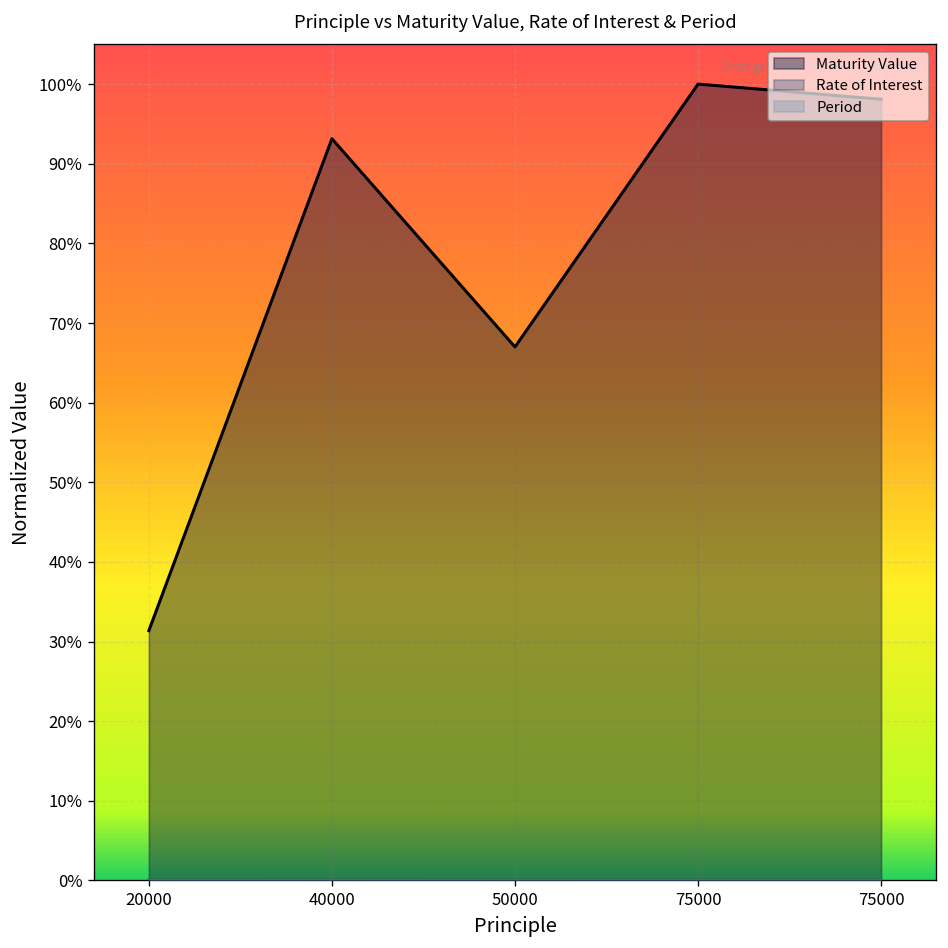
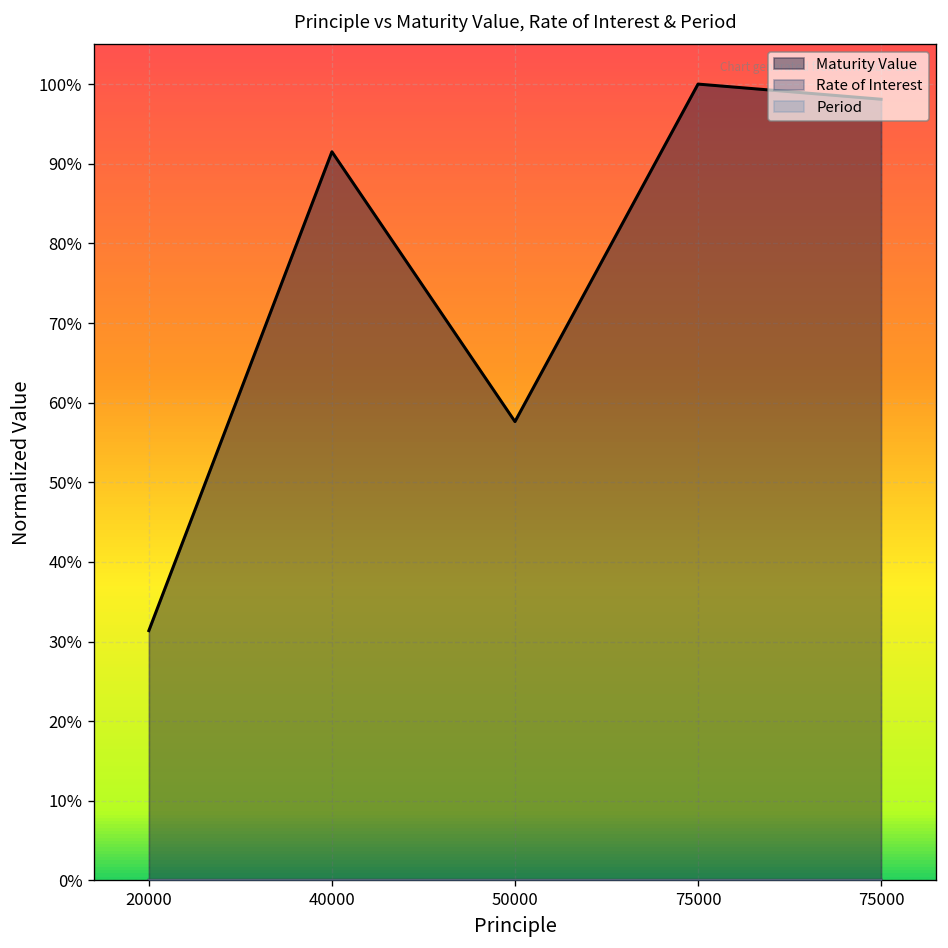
  {
    "Maturity Value": {
      "20000": "31%",
-     "40000": "93%",
-     "50000": "67%"
+     "40000": "92%",
+     "50000": "58%"
    },
    "Period": {
      "20000": "0%",
      "40000": "0%",
      "50000": "0%"
    }
  }
